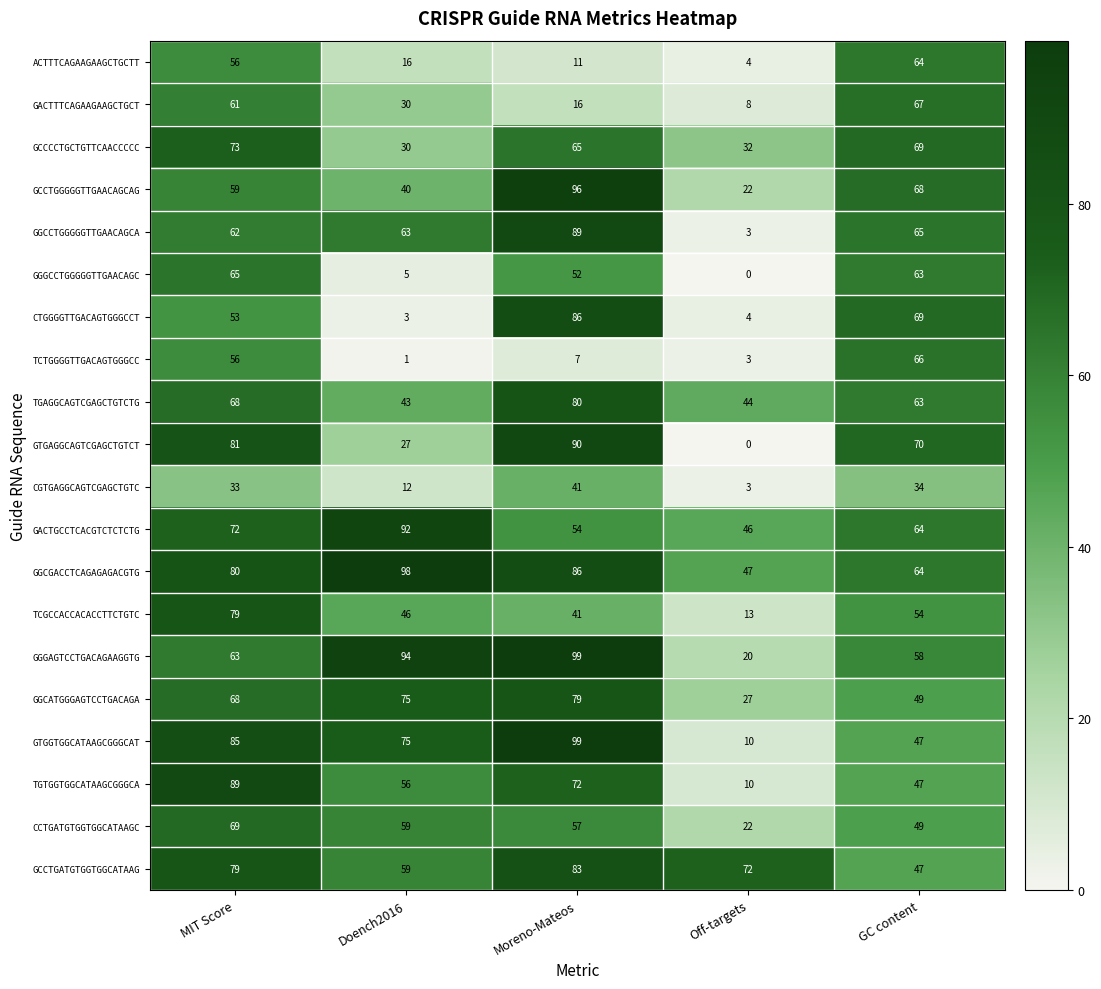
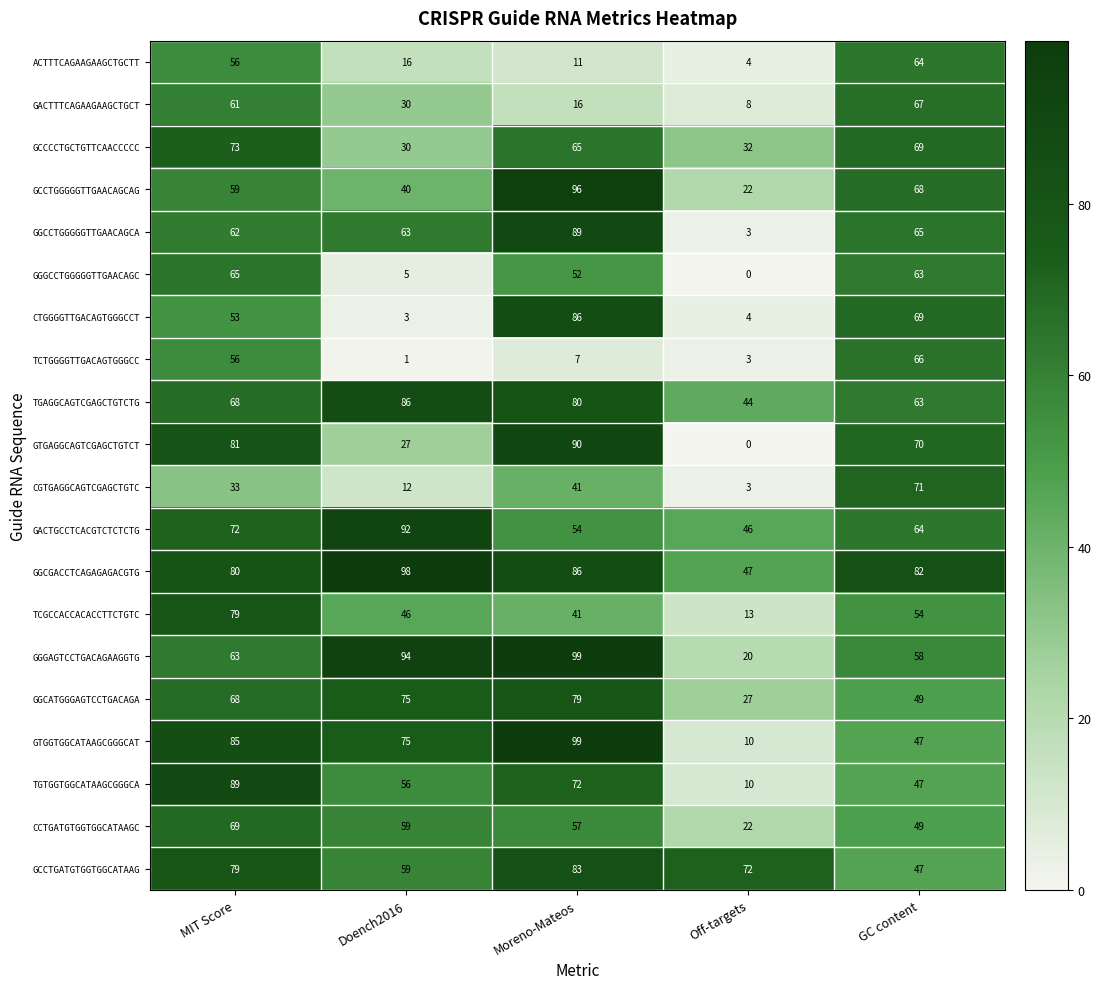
  {
    "ACTTTCAGAAGAAGCTGCTT": {
      "MIT Score": 56,
      "Doench2016": 16,
      "Moreno-Mateos": 11,
      "Off-targets": 4,
      "GC content": 64
    },
    "GACTTTCAGAAGAAGCTGCT": {
      "MIT Score": 61,
      "Doench2016": 30,
      "Moreno-Mateos": 16,
      "Off-targets": 8,
      "GC content": 67
    },
    "GCCCCTGCTGTTCAACCCCC": {
      "MIT Score": 73,
      "Doench2016": 30,
      "Moreno-Mateos": 65,
      "Off-targets": 32,
      "GC content": 69
    },
    "GCCTGGGGGTTGAACAGCAG": {
      "MIT Score": 59,
      "Doench2016": 40,
      "Moreno-Mateos": 96,
      "Off-targets": 22,
      "GC content": 68
    },
    "GGCCTGGGGGTTGAACAGCA": {
      "MIT Score": 62,
      "Doench2016": 63,
      "Moreno-Mateos": 89,
      "Off-targets": 3,
      "GC content": 65
    },
    "GGGCCTGGGGGTTGAACAGC": {
      "MIT Score": 65,
      "Doench2016": 5,
      "Moreno-Mateos": 52,
      "Off-targets": 0,
      "GC content": 63
    },
    "CTGGGGTTGACAGTGGGCCT": {
      "MIT Score": 53,
      "Doench2016": 3,
      "Moreno-Mateos": 86,
      "Off-targets": 4,
      "GC content": 69
    },
    "TCTGGGGTTGACAGTGGGCC": {
      "MIT Score": 56,
      "Doench2016": 1,
      "Moreno-Mateos": 7,
      "Off-targets": 3,
      "GC content": 66
    },
    "TGAGGCAGTCGAGCTGTCTG": {
      "MIT Score": 68,
-     "Doench2016": 43,
+     "Doench2016": 86,
      "Moreno-Mateos": 80,
      "Off-targets": 44,
      "GC content": 63
    },
    "GTGAGGCAGTCGAGCTGTCT": {
      "MIT Score": 81,
      "Doench2016": 27,
      "Moreno-Mateos": 90,
      "Off-targets": 0,
      "GC content": 70
    },
    "CGTGAGGCAGTCGAGCTGTC": {
      "MIT Score": 33,
      "Doench2016": 12,
      "Moreno-Mateos": 41,
      "Off-targets": 3,
-     "GC content": 34
+     "GC content": 71
    },
    "GACTGCCTCACGTCTCTCTG": {
      "MIT Score": 72,
      "Doench2016": 92,
      "Moreno-Mateos": 54,
      "Off-targets": 46,
      "GC content": 64
    },
    "GGCGACCTCAGAGAGACGTG": {
      "MIT Score": 80,
      "Doench2016": 98,
      "Moreno-Mateos": 86,
      "Off-targets": 47,
-     "GC content": 64
+     "GC content": 82
    },
    "TCGCCACCACACCTTCTGTC": {
      "MIT Score": 79,
      "Doench2016": 46,
      "Moreno-Mateos": 41,
      "Off-targets": 13,
      "GC content": 54
    },
    "GGGAGTCCTGACAGAAGGTG": {
      "MIT Score": 63,
      "Doench2016": 94,
      "Moreno-Mateos": 99,
      "Off-targets": 20,
      "GC content": 58
    },
    "GGCATGGGAGTCCTGACAGA": {
      "MIT Score": 68,
      "Doench2016": 75,
      "Moreno-Mateos": 79,
      "Off-targets": 27,
      "GC content": 49
    },
    "GTGGTGGCATAAGCGGGCAT": {
      "MIT Score": 85,
      "Doench2016": 75,
      "Moreno-Mateos": 99,
      "Off-targets": 10,
      "GC content": 47
    },
    "TGTGGTGGCATAAGCGGGCA": {
      "MIT Score": 89,
      "Doench2016": 56,
      "Moreno-Mateos": 72,
      "Off-targets": 10,
      "GC content": 47
    },
    "CCTGATGTGGTGGCATAAGC": {
      "MIT Score": 69,
      "Doench2016": 59,
      "Moreno-Mateos": 57,
      "Off-targets": 22,
      "GC content": 49
    },
    "GCCTGATGTGGTGGCATAAG": {
      "MIT Score": 79,
      "Doench2016": 59,
      "Moreno-Mateos": 83,
      "Off-targets": 72,
      "GC content": 47
    }
  }
